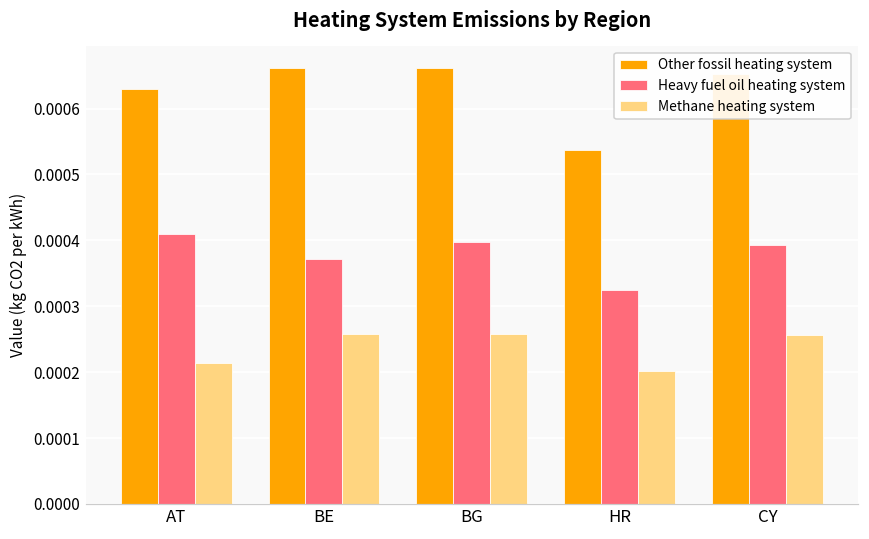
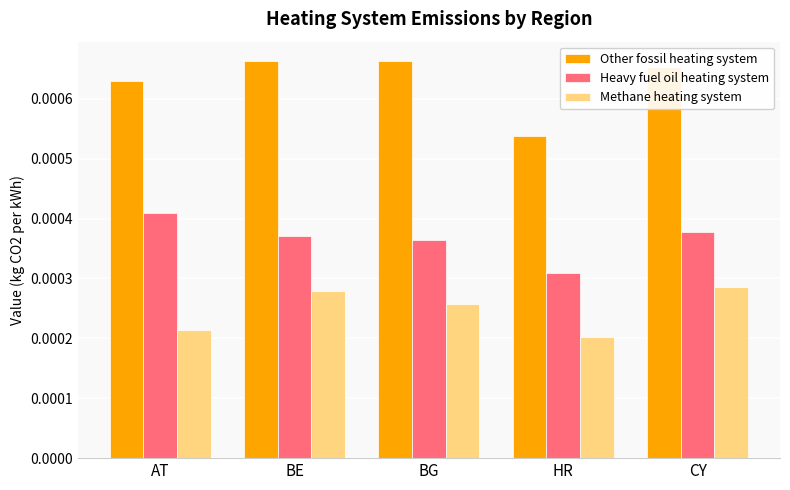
  {
    "Other fossil heating system": {
      "AT": 0.00063,
      "BE": 0.00066,
      "BG": 0.00066,
      "HR": 0.00054
    },
    "Heavy fuel oil heating system": {
      "AT": 0.00041,
      "BE": 0.00037,
-     "BG": 0.00040,
-     "HR": 0.00033,
-     "CY": 0.00039
+     "BG": 0.00036,
+     "HR": 0.00031,
+     "CY": 0.00038
    },
    "Methane heating system": {
      "AT": 0.00021,
-     "BE": 0.00026,
+     "BE": 0.00028,
      "BG": 0.00026,
      "HR": 0.00020,
-     "CY": 0.00026
+     "CY": 0.00029
    }
  }
